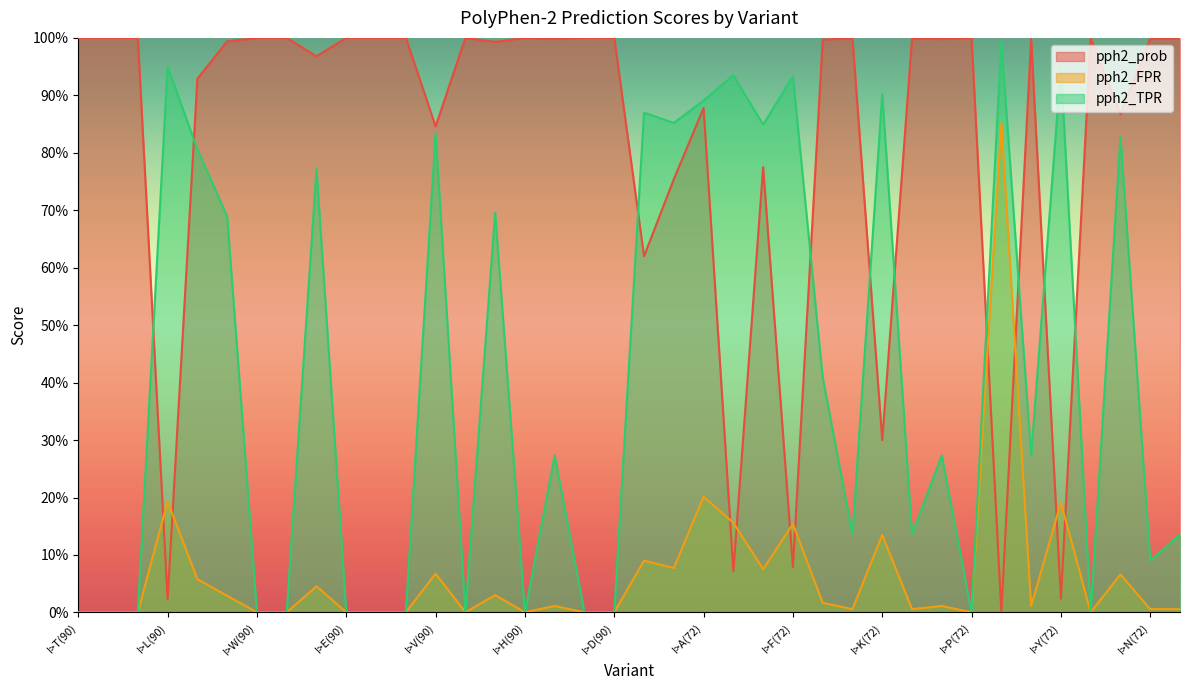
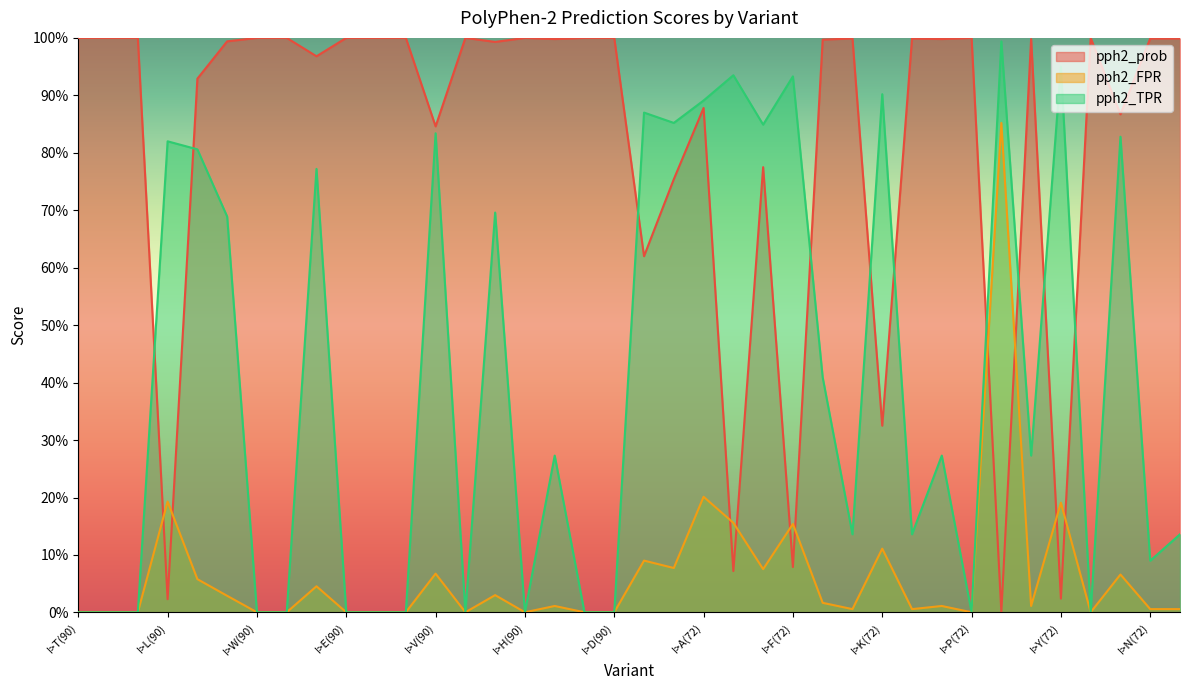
  {
    "pph2_prob": {
      "I>T(90)": "100%",
      "I>L(90)": "2%",
      "I>W(90)": "100%",
      "I>E(90)": "100%",
      "I>V(90)": "85%",
      "I>H(90)": "100%",
      "I>D(90)": "100%",
      "I>A(72)": "88%",
      "I>F(72)": "8%",
-     "I>K(72)": "30%",
+     "I>K(72)": "33%",
      "I>P(72)": "100%",
      "I>Y(72)": "2%",
      "I>N(72)": "100%"
    },
    "pph2_FPR": {
      "I>L(90)": "19%",
      "I>V(90)": "7%",
      "I>A(72)": "20%",
      "I>F(72)": "15%",
-     "I>K(72)": "14%",
+     "I>K(72)": "11%",
      "I>Y(72)": "19%",
      "I>N(72)": "1%"
    },
    "pph2_TPR": {
-     "I>L(90)": "95%",
+     "I>L(90)": "82%",
      "I>V(90)": "83%",
      "I>A(72)": "89%",
      "I>F(72)": "93%",
      "I>K(72)": "90%",
      "I>N(72)": "9%"
    }
  }
